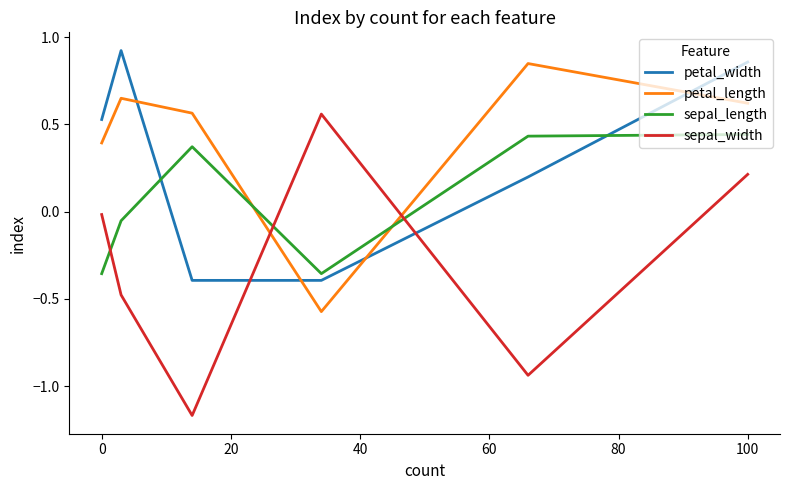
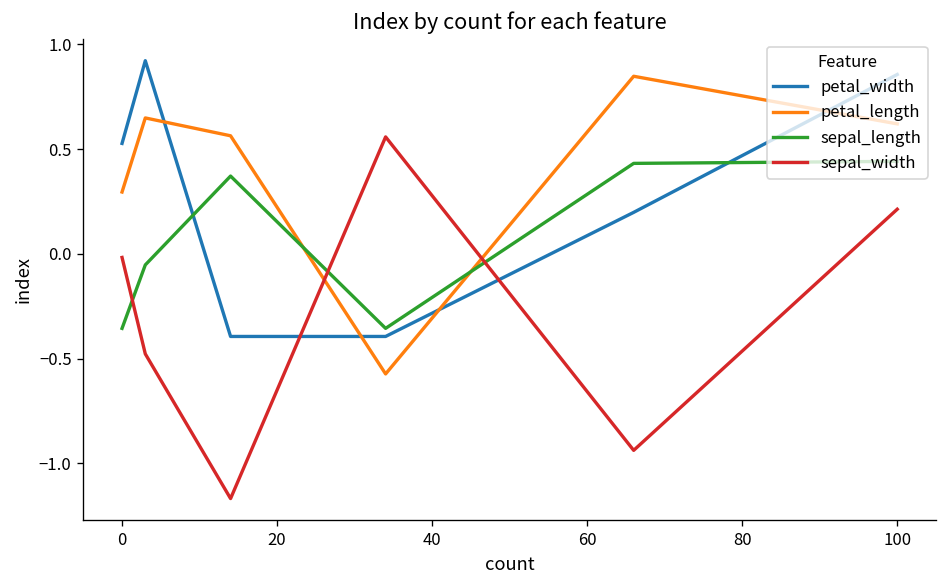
  {
    "petal_width": {
      "0": 0.53
    },
    "petal_length": {
-     "0": 0.39
+     "0": 0.30
    },
    "sepal_length": {
      "0": -0.36
    },
    "sepal_width": {
      "0": -0.02,
      "100": 0.21
    }
  }
